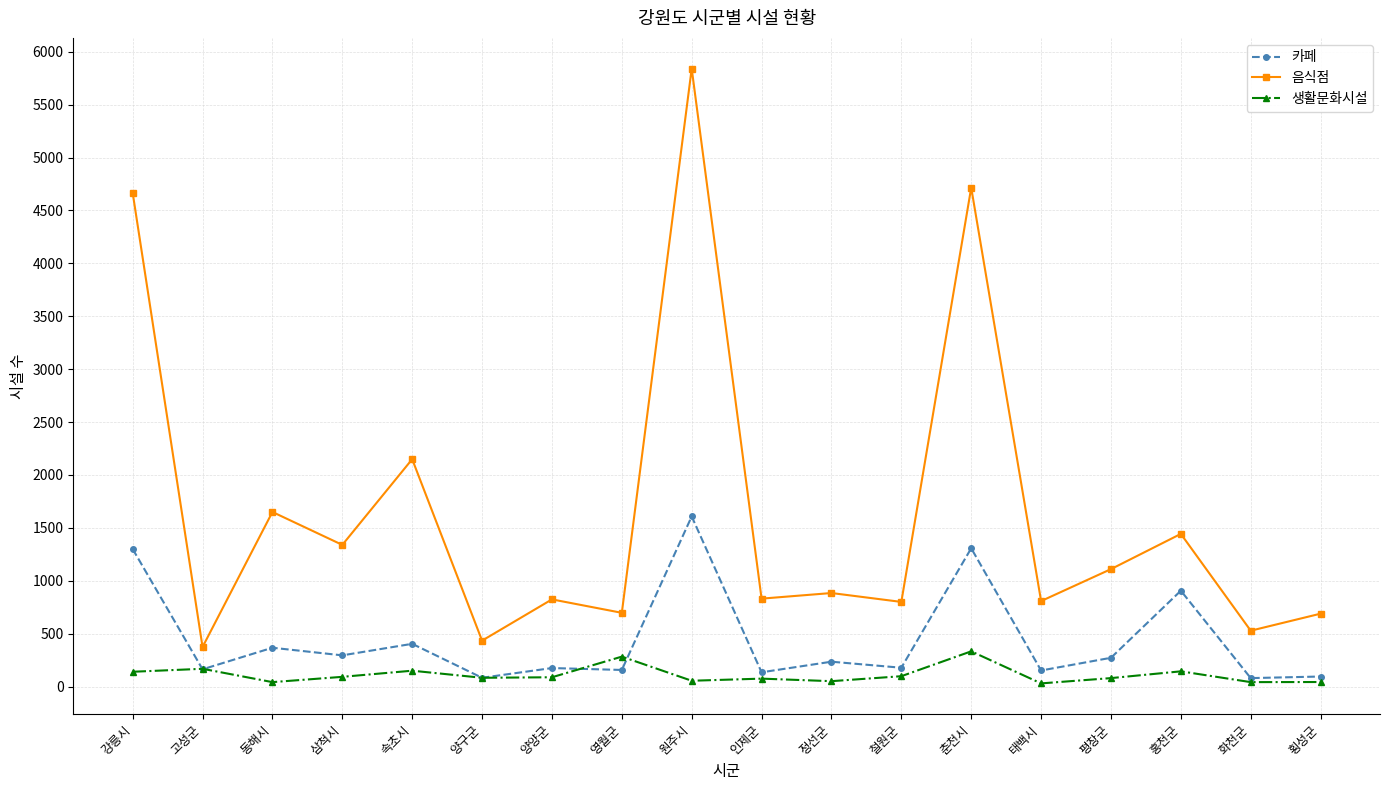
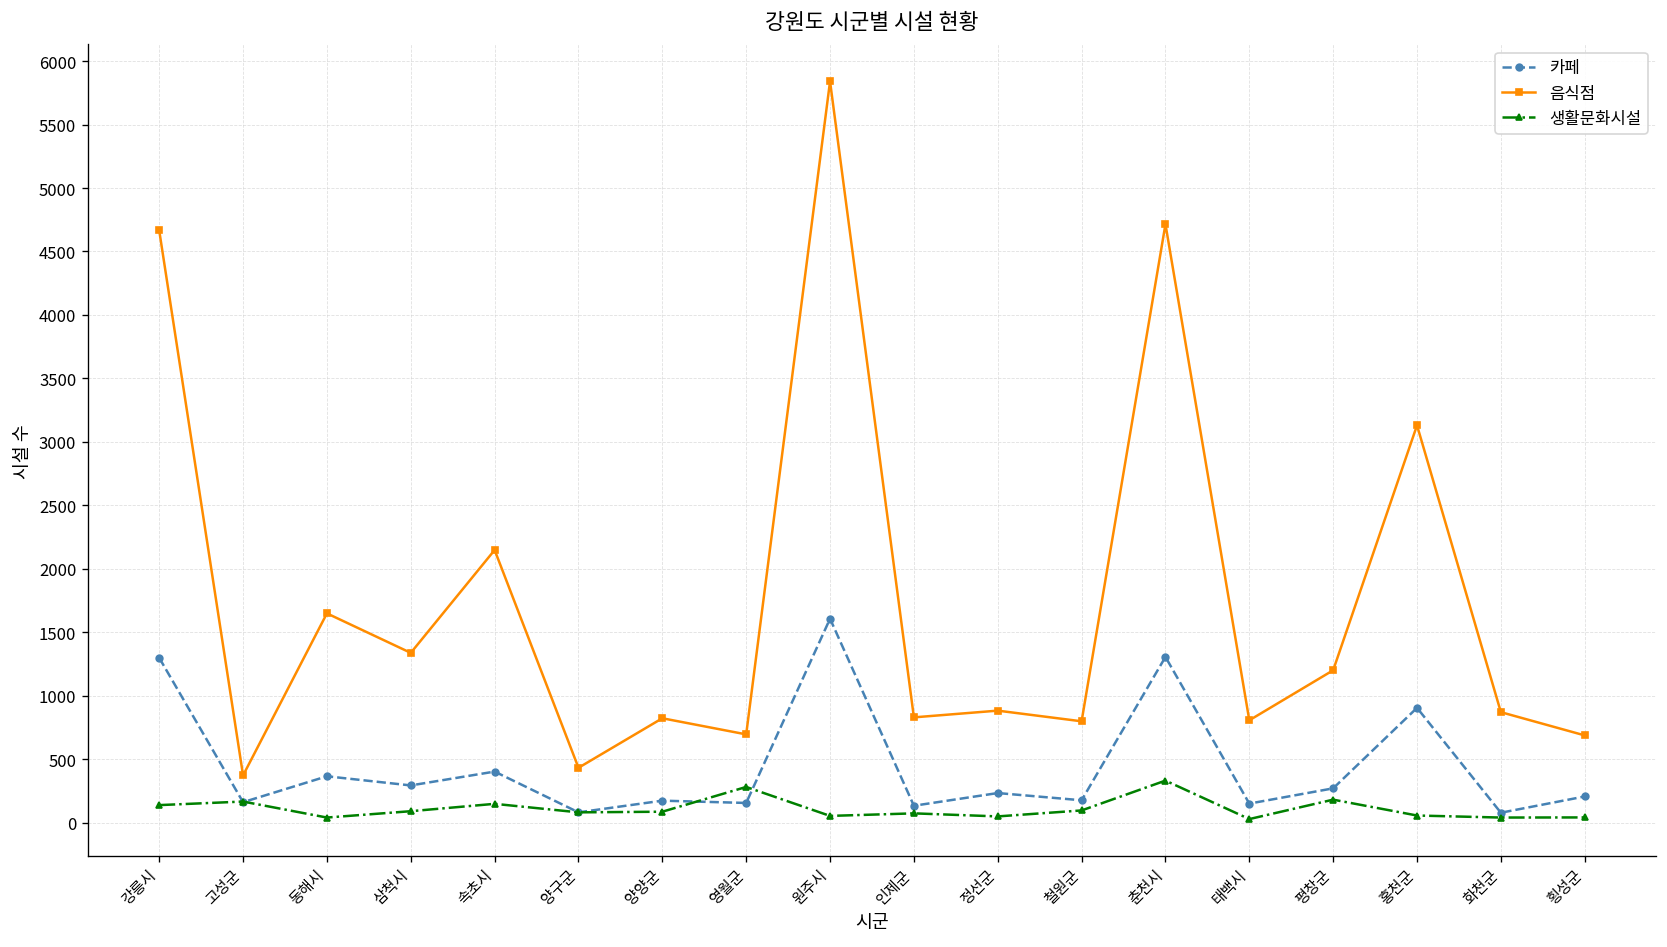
  {
    "카페": {
      "강릉시": 1300,
      "동해시": 370,
      "삼척시": 300,
      "속초시": 400,
      "양양군": 180,
      "영월군": 160,
      "원주시": 1610,
      "인제군": 140,
      "정선군": 240,
      "철원군": 180,
      "춘천시": 1310,
      "태백시": 150,
      "평창군": 270,
      "홍천군": 910,
      "화천군": 80,
-     "횡성군": 100
+     "횡성군": 210
    },
    "음식점": {
      "강릉시": 4670,
      "고성군": 370,
      "동해시": 1650,
      "삼척시": 1340,
      "속초시": 2150,
      "양구군": 430,
      "양양군": 820,
      "영월군": 700,
      "원주시": 5840,
      "인제군": 830,
      "정선군": 880,
      "철원군": 800,
      "춘천시": 4720,
      "태백시": 810,
-     "평창군": 1110,
-     "홍천군": 1440,
-     "화천군": 530,
+     "평창군": 1200,
+     "홍천군": 3130,
+     "화천군": 870,
      "횡성군": 690
    },
    "생활문화시설": {
      "강릉시": 140,
      "동해시": 40,
      "삼척시": 90,
      "속초시": 150,
      "양양군": 90,
      "영월군": 280,
      "원주시": 60,
      "인제군": 80,
      "정선군": 50,
      "철원군": 100,
      "춘천시": 330,
      "태백시": 30,
-     "평창군": 80,
-     "홍천군": 140,
+     "평창군": 180,
+     "홍천군": 60,
      "화천군": 40,
      "횡성군": 40
    }
  }
